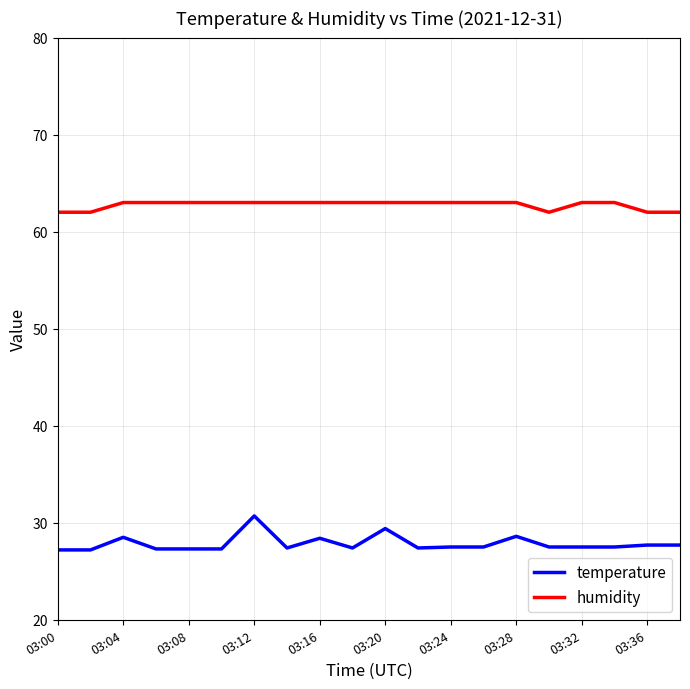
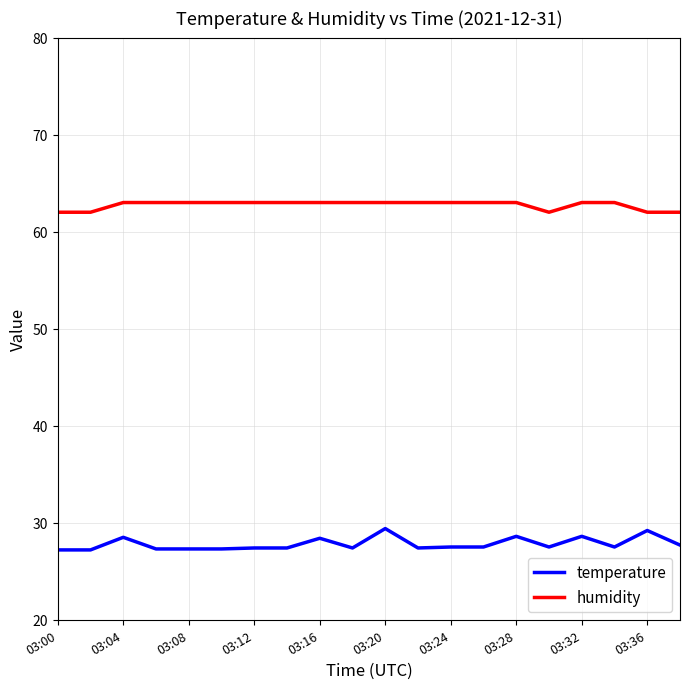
  {
    "temperature": {
      "03:00": 27,
      "03:04": 29,
      "03:08": 27,
-     "03:12": 31,
+     "03:12": 27,
      "03:16": 28,
      "03:20": 29,
      "03:24": 28,
      "03:28": 29,
-     "03:32": 28,
-     "03:36": 28
+     "03:32": 29,
+     "03:36": 29
    },
    "humidity": {
      "03:00": 62,
      "03:04": 63,
      "03:08": 63,
      "03:12": 63,
      "03:16": 63,
      "03:20": 63,
      "03:24": 63,
      "03:28": 63,
      "03:32": 63,
      "03:36": 62
    }
  }
